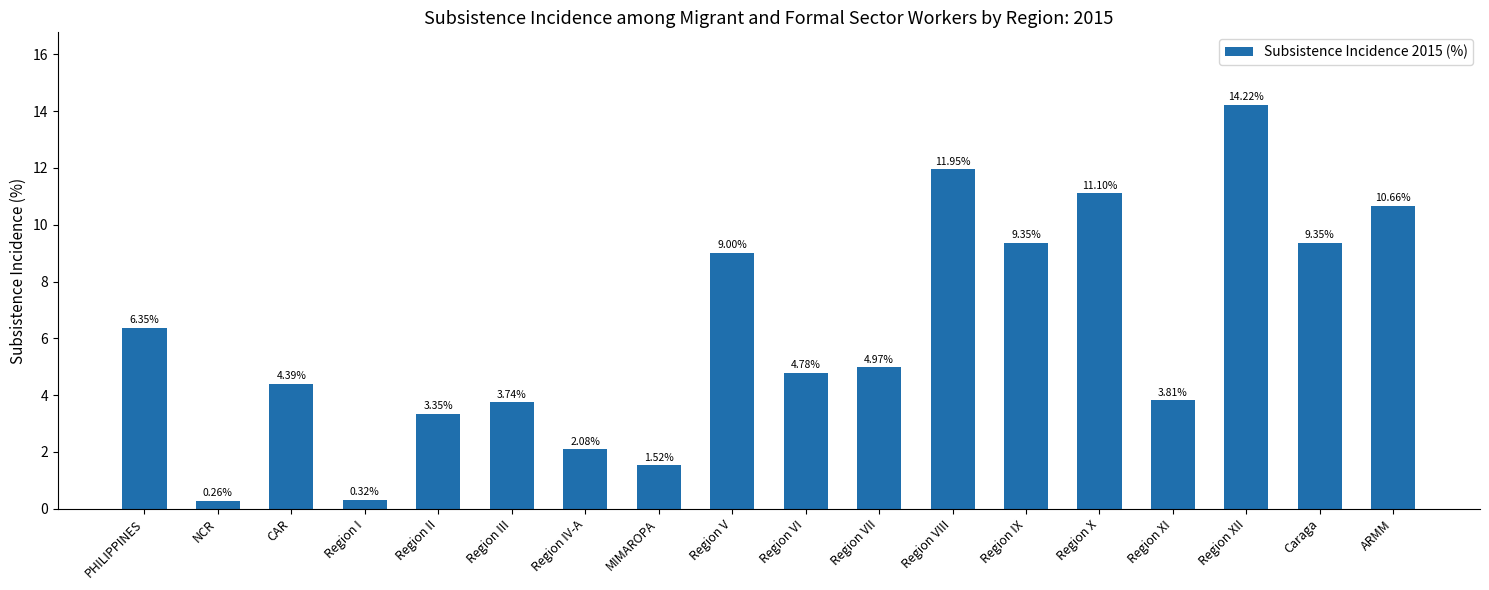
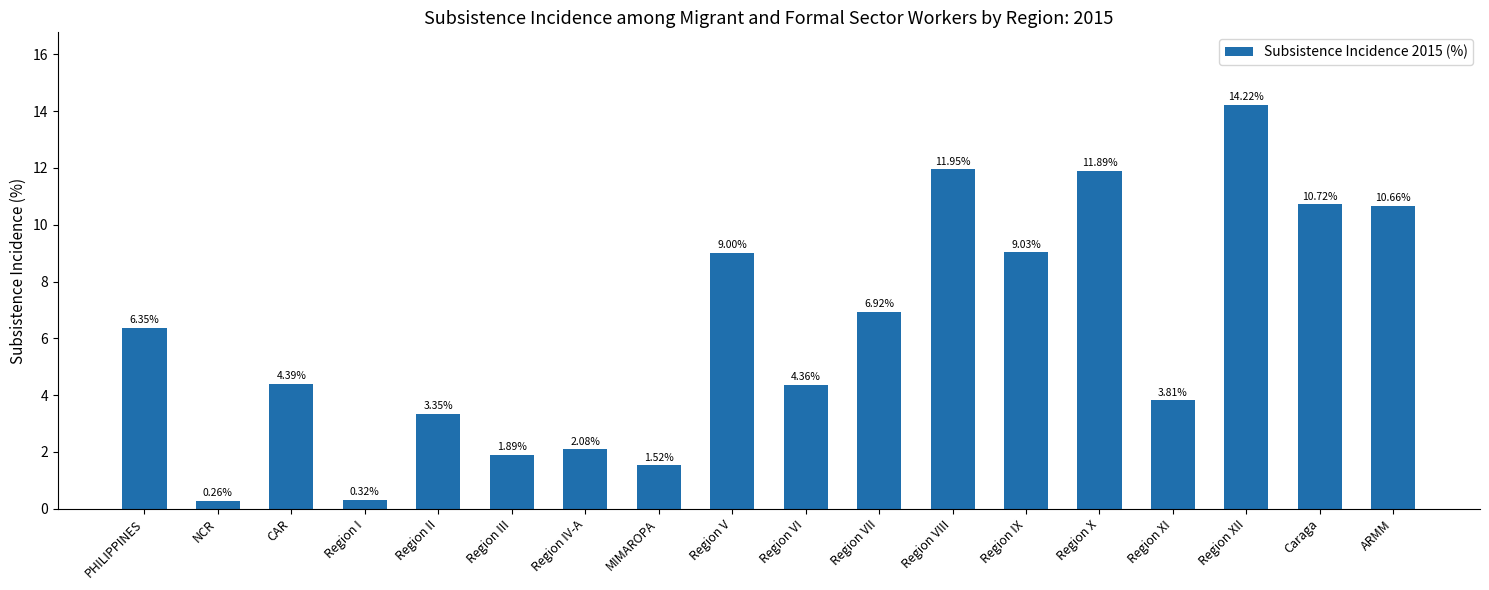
  {
    "PHILIPPINES": "6.35%",
    "NCR": "0.26%",
    "CAR": "4.39%",
    "Region I": "0.32%",
    "Region II": "3.35%",
-   "Region III": "3.74%",
+   "Region III": "1.89%",
    "Region IV-A": "2.08%",
    "MIMAROPA": "1.52%",
    "Region V": "9.00%",
-   "Region VI": "4.78%",
-   "Region VII": "4.97%",
+   "Region VI": "4.36%",
+   "Region VII": "6.92%",
    "Region VIII": "11.95%",
-   "Region IX": "9.35%",
-   "Region X": "11.10%",
+   "Region IX": "9.03%",
+   "Region X": "11.89%",
    "Region XI": "3.81%",
    "Region XII": "14.22%",
-   "Caraga": "9.35%",
+   "Caraga": "10.72%",
    "ARMM": "10.66%"
  }
